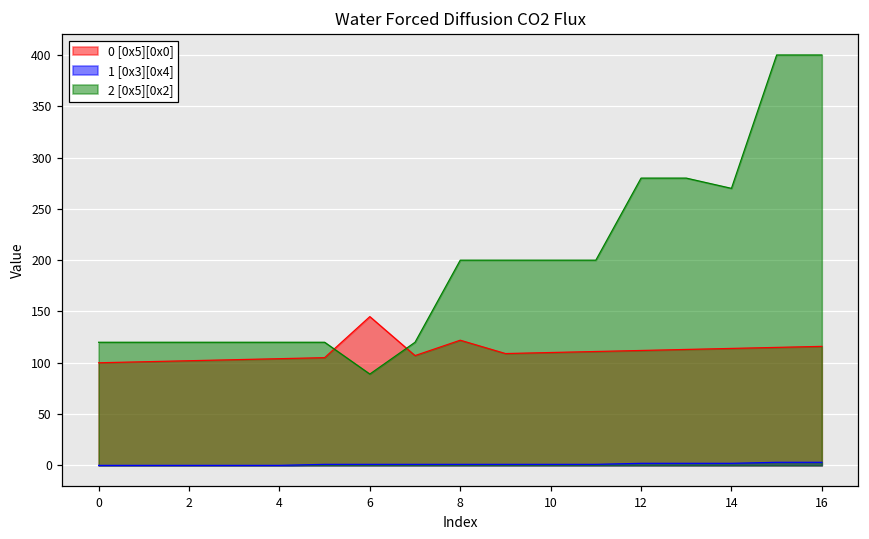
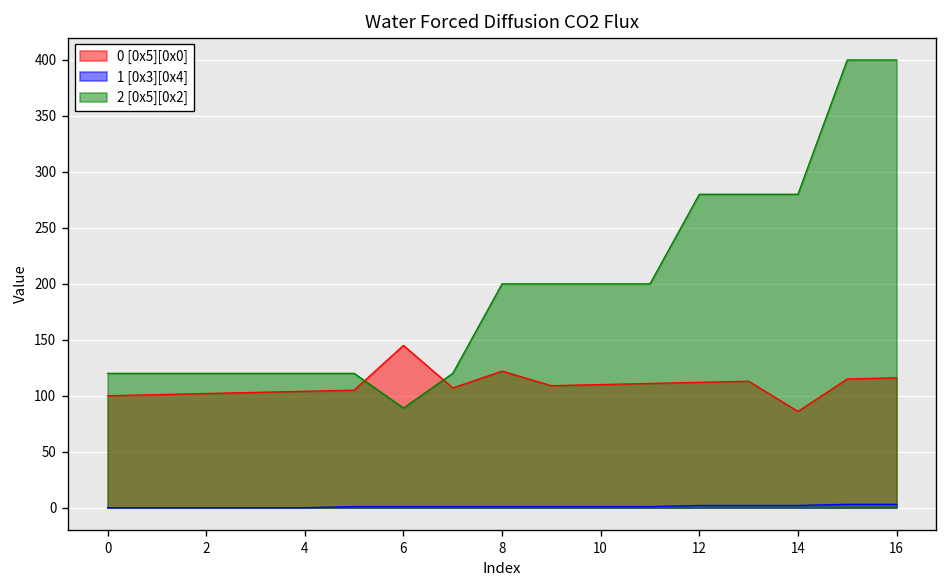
  {
    "0 [0x5][0x0]": {
      "0": 100,
      "2": 100,
      "4": 100,
      "6": 150,
      "8": 120,
      "10": 110,
      "12": 110,
-     "14": 110,
+     "14": 90,
      "16": 120
    },
    "1 [0x3][0x4]": {
      "0": 0,
      "2": 0,
      "4": 0,
      "6": 0,
      "8": 0,
      "10": 0,
      "12": 0,
      "14": 0,
      "16": 0
    },
    "2 [0x5][0x2]": {
      "0": 120,
      "2": 120,
      "4": 120,
      "6": 90,
      "8": 200,
      "10": 200,
      "12": 280,
-     "14": 270,
+     "14": 280,
      "16": 400
    }
  }
